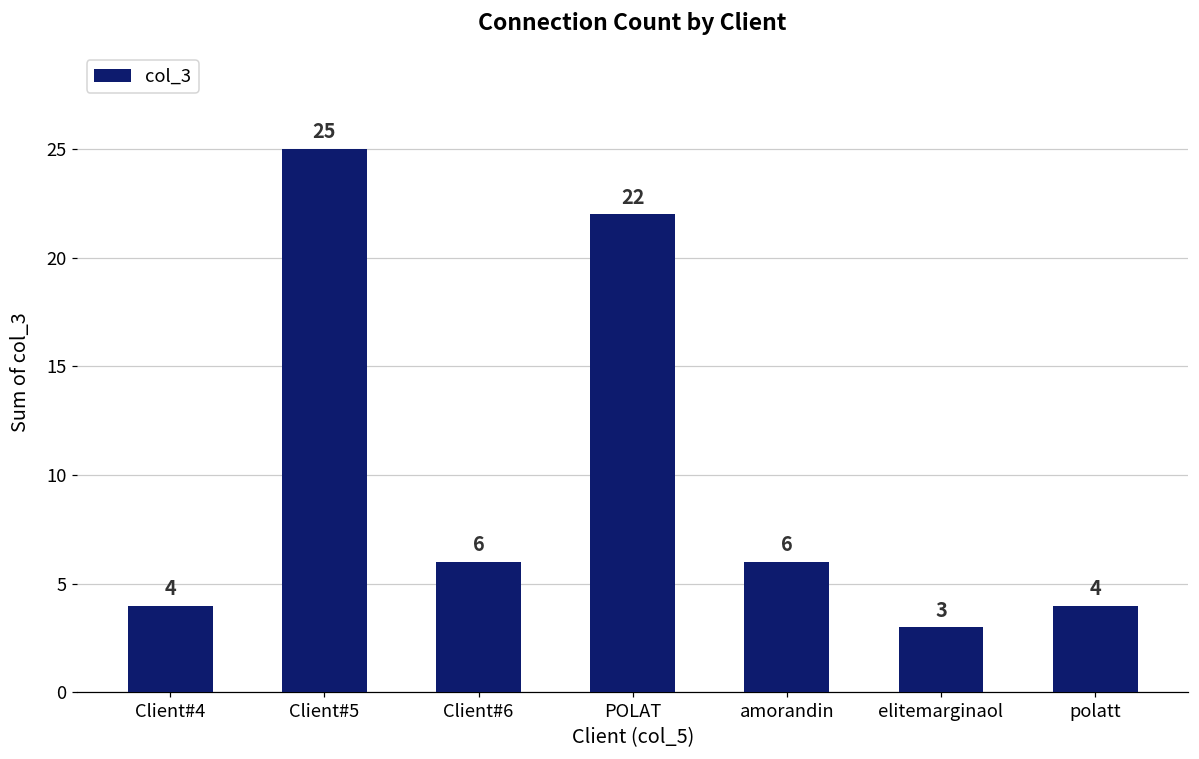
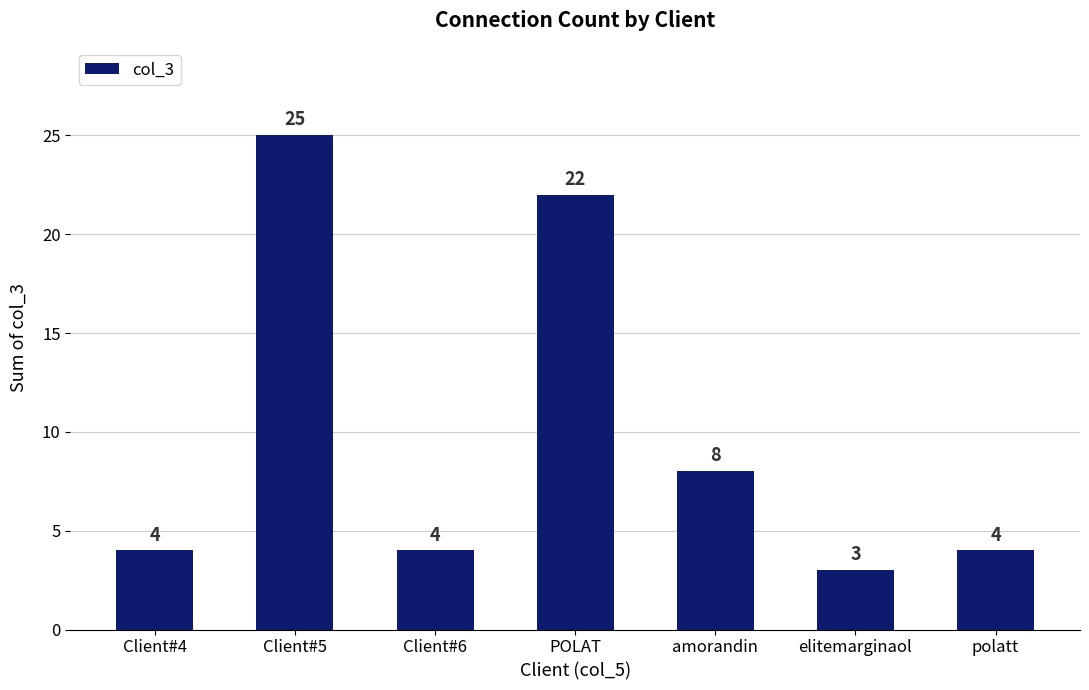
  {
    "Client#4": 4,
    "Client#5": 25,
-   "Client#6": 6,
+   "Client#6": 4,
    "POLAT": 22,
-   "amorandin": 6,
+   "amorandin": 8,
    "elitemarginaol": 3,
    "polatt": 4
  }
